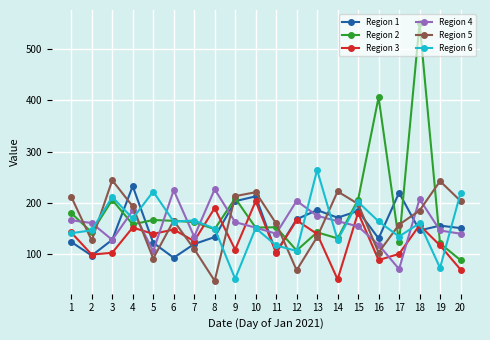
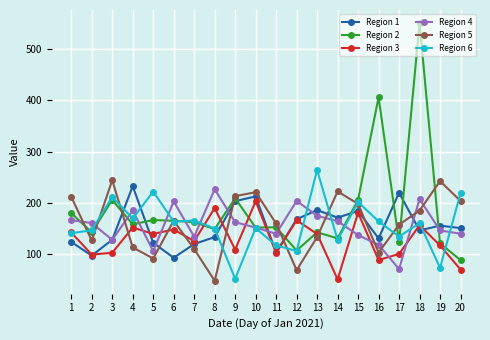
  {
    "Region 1": {
      "1": 120,
      "4": 230,
      "5": 120,
      "6": 90,
      "7": 120,
      "8": 130,
      "9": 200,
      "10": 210,
      "13": 190,
      "14": 170,
      "16": 130,
      "17": 220,
      "18": 150,
      "19": 160,
      "20": 150
    },
    "Region 2": {
      "1": 180,
      "3": 210,
      "4": 160,
      "5": 170,
      "11": 150,
      "16": 410,
      "17": 120,
      "20": 90
    },
    "Region 3": {
      "3": 100,
      "4": 150,
      "5": 140,
      "6": 150,
      "7": 130,
      "8": 190,
      "9": 110,
      "10": 200,
      "14": 50,
      "16": 90,
      "17": 100,
      "20": 70
    },
    "Region 4": {
      "1": 170,
      "2": 160,
      "4": 180,
      "5": 110,
-     "6": 220,
+     "6": 200,
      "7": 130,
      "8": 230,
      "9": 160,
      "11": 140,
      "12": 200,
      "13": 170,
      "14": 160,
-     "15": 150,
+     "15": 140,
      "16": 120,
      "17": 70,
      "18": 210,
      "19": 150,
      "20": 140
    },
    "Region 5": {
      "1": 210,
      "2": 130,
      "3": 240,
-     "4": 190,
+     "4": 110,
      "5": 90,
      "7": 110,
      "8": 50,
      "10": 220,
      "11": 160,
      "12": 70,
      "13": 130,
      "14": 220,
      "16": 100,
      "17": 160,
      "18": 180,
      "19": 240,
      "20": 200
    },
    "Region 6": {
      "3": 210,
      "4": 170,
      "5": 220,
      "9": 50,
      "11": 120,
      "13": 260,
      "16": 160,
      "17": 130,
      "19": 70,
      "20": 220
    }
  }
